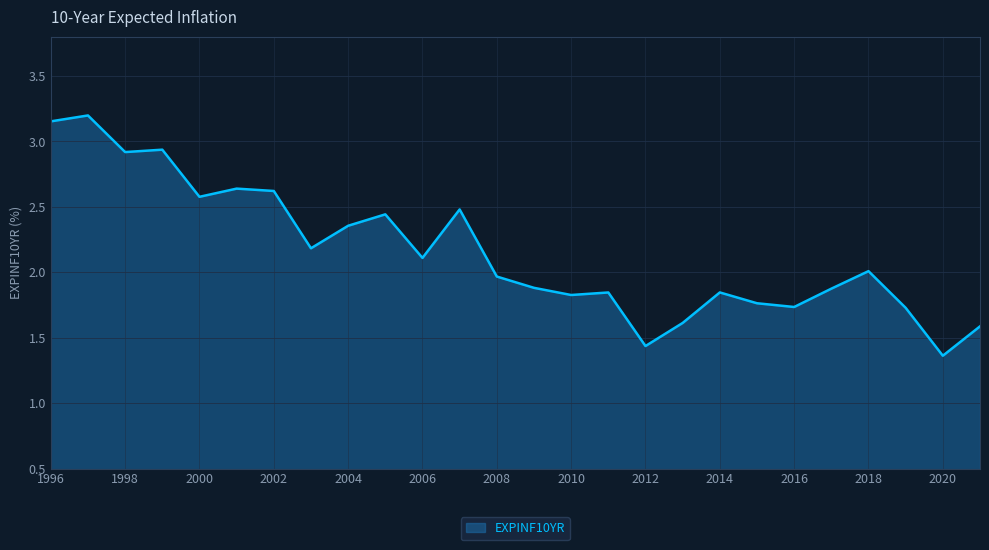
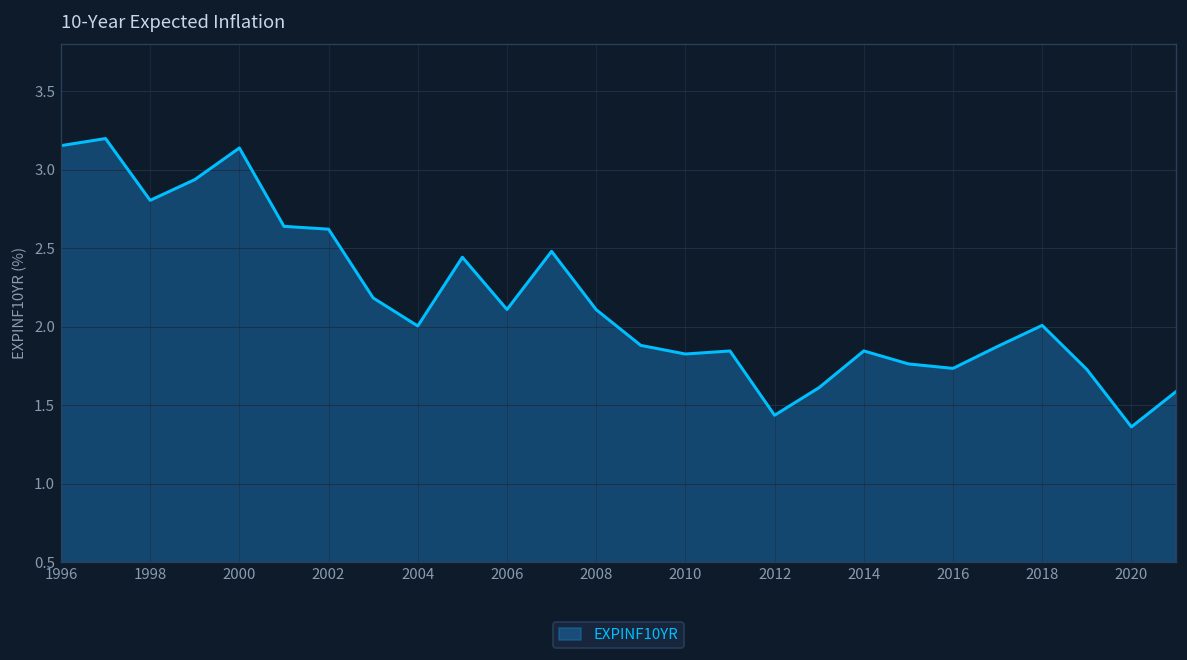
  {
    "1996": 3.15,
-   "1998": 2.92,
-   "2000": 2.58,
+   "1998": 2.81,
+   "2000": 3.14,
    "2002": 2.62,
-   "2004": 2.36,
+   "2004": 2.00,
    "2006": 2.11,
-   "2008": 1.97,
+   "2008": 2.11,
    "2010": 1.83,
    "2012": 1.44,
    "2014": 1.85,
    "2016": 1.73,
    "2018": 2.01,
    "2020": 1.36
  }
